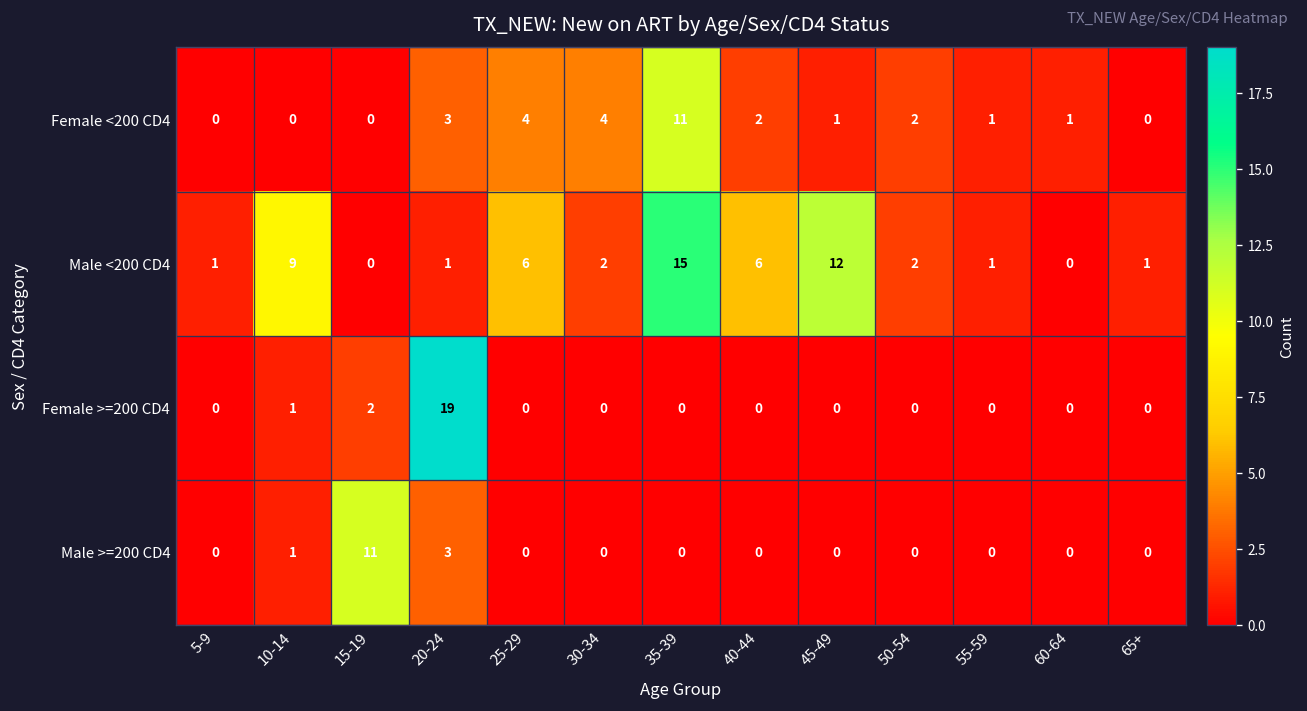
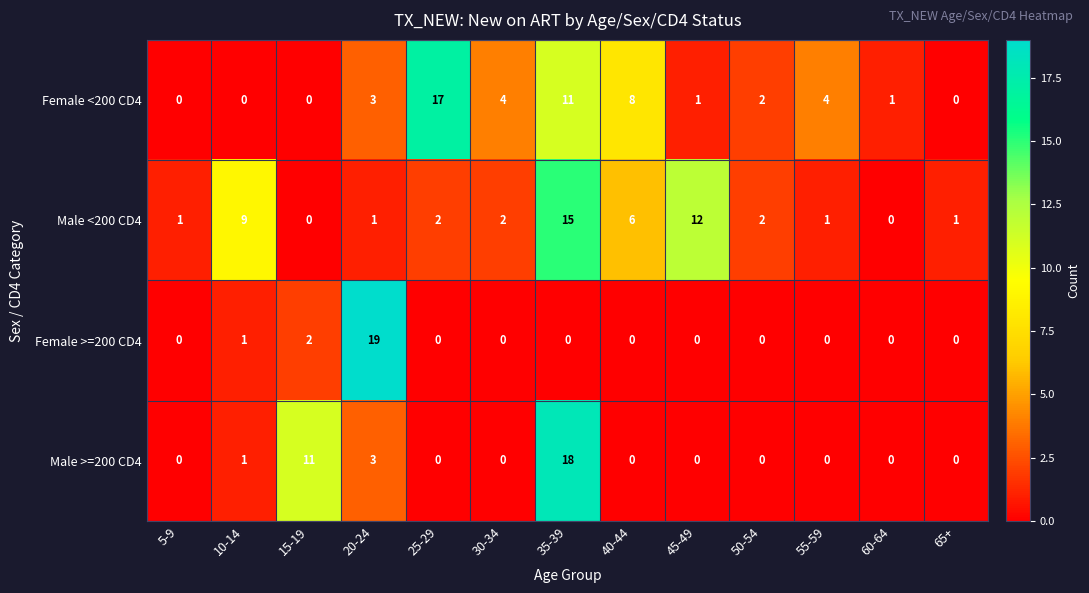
  {
    "Female <200 CD4": {
      "5-9": 0,
      "10-14": 0,
      "15-19": 0,
      "20-24": 3,
-     "25-29": 4,
+     "25-29": 17,
      "30-34": 4,
      "35-39": 11,
-     "40-44": 2,
+     "40-44": 8,
      "45-49": 1,
      "50-54": 2,
-     "55-59": 1,
+     "55-59": 4,
      "60-64": 1,
      "65+": 0
    },
    "Male <200 CD4": {
      "5-9": 1,
      "10-14": 9,
      "15-19": 0,
      "20-24": 1,
-     "25-29": 6,
+     "25-29": 2,
      "30-34": 2,
      "35-39": 15,
      "40-44": 6,
      "45-49": 12,
      "50-54": 2,
      "55-59": 1,
      "60-64": 0,
      "65+": 1
    },
    "Female >=200 CD4": {
      "5-9": 0,
      "10-14": 1,
      "15-19": 2,
      "20-24": 19,
      "25-29": 0,
      "30-34": 0,
      "35-39": 0,
      "40-44": 0,
      "45-49": 0,
      "50-54": 0,
      "55-59": 0,
      "60-64": 0,
      "65+": 0
    },
    "Male >=200 CD4": {
      "5-9": 0,
      "10-14": 1,
      "15-19": 11,
      "20-24": 3,
      "25-29": 0,
      "30-34": 0,
-     "35-39": 0,
+     "35-39": 18,
      "40-44": 0,
      "45-49": 0,
      "50-54": 0,
      "55-59": 0,
      "60-64": 0,
      "65+": 0
    }
  }
